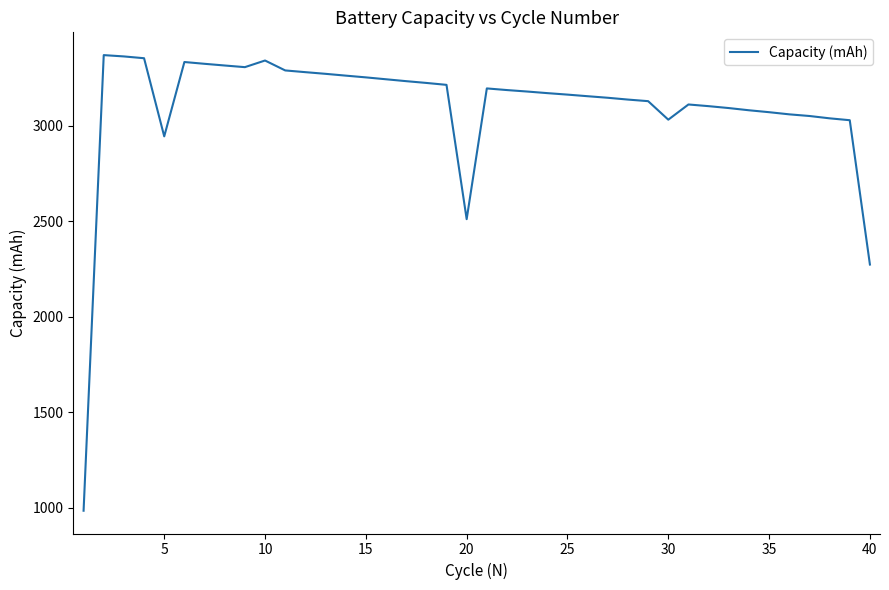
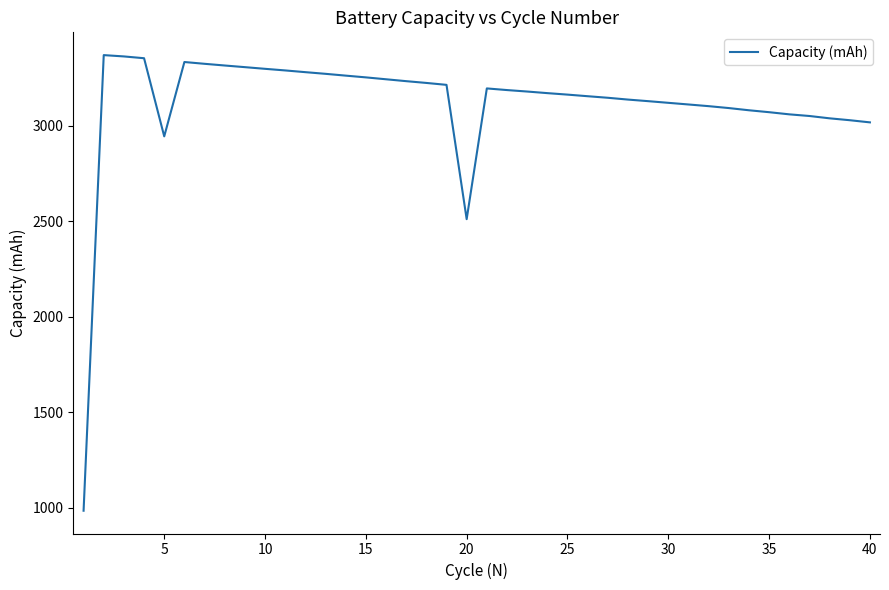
  {
    "5": 2940,
-   "10": 3340,
+   "10": 3300,
    "15": 3250,
    "20": 2510,
    "25": 3160,
-   "30": 3030,
+   "30": 3120,
    "35": 3070,
-   "40": 2270
+   "40": 3020
  }
